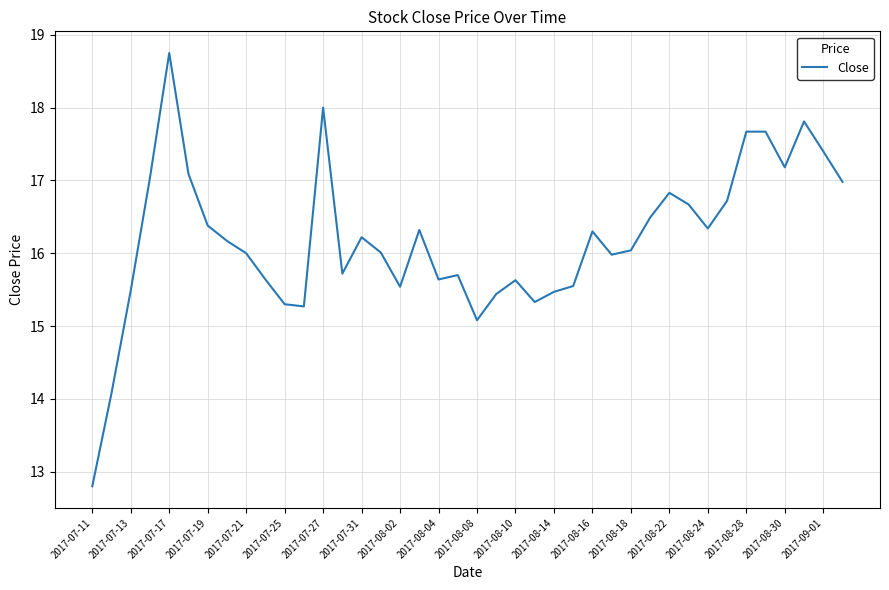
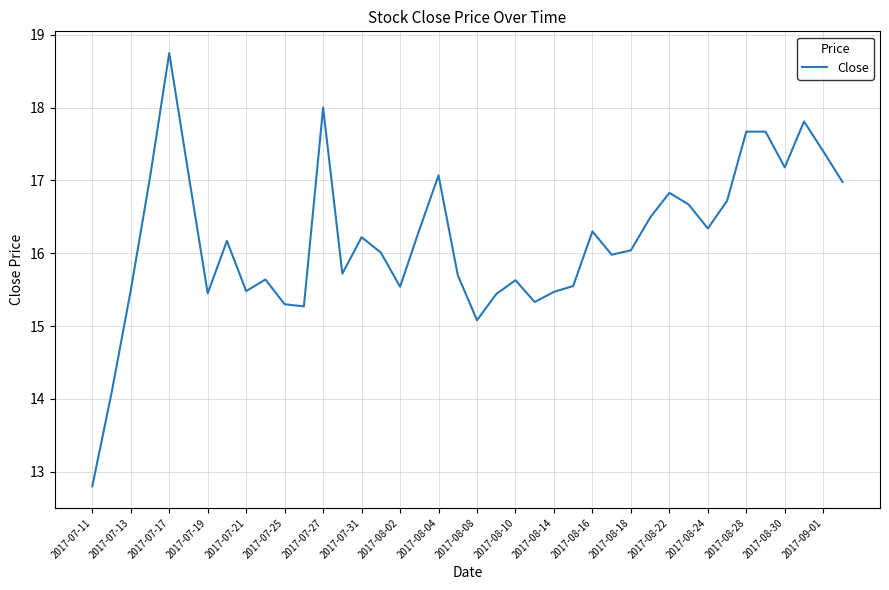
  {
    "2017-07-11": 12.8,
    "2017-07-13": 15.5,
    "2017-07-17": 18.8,
-   "2017-07-19": 16.4,
-   "2017-07-21": 16.0,
+   "2017-07-19": 15.5,
+   "2017-07-21": 15.5,
    "2017-07-25": 15.3,
    "2017-07-27": 18.0,
    "2017-07-31": 16.2,
    "2017-08-02": 15.5,
-   "2017-08-04": 15.6,
+   "2017-08-04": 17.1,
    "2017-08-08": 15.1,
    "2017-08-10": 15.6,
    "2017-08-14": 15.5,
    "2017-08-16": 16.3,
    "2017-08-18": 16.0,
    "2017-08-22": 16.8,
    "2017-08-24": 16.3,
    "2017-08-28": 17.7,
    "2017-08-30": 17.2,
    "2017-09-01": 17.4
  }
